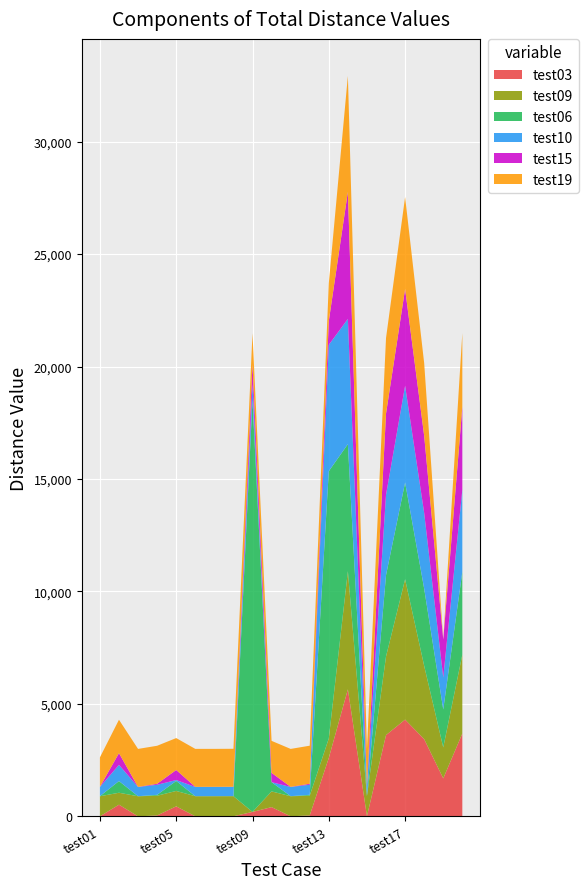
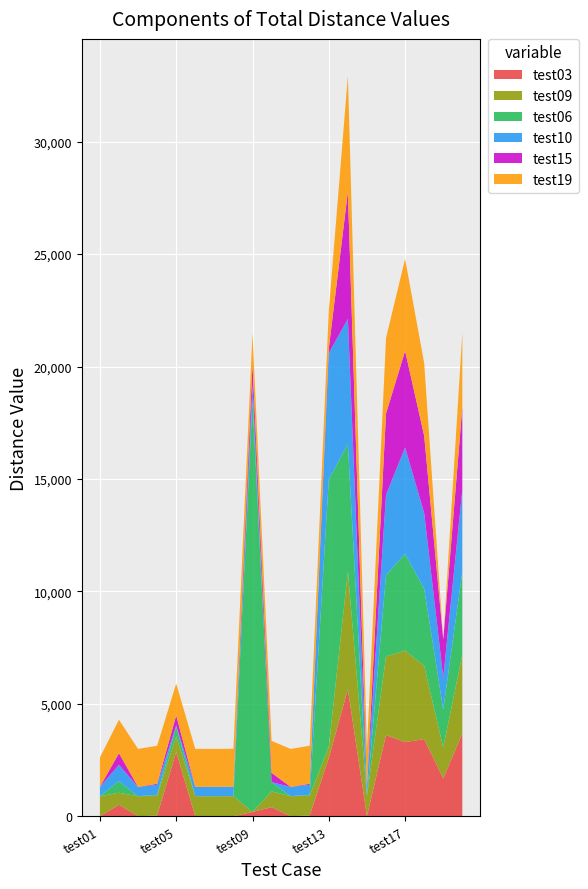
  {
    "test03": {
      "test01": "0",
-     "test05": "400",
+     "test05": "2,900",
      "test13": "2,600",
-     "test17": "4,300"
+     "test17": "3,300"
    },
    "test09": {
      "test05": "700",
-     "test13": "900",
-     "test17": "6,200"
+     "test13": "500",
+     "test17": "4,100"
    },
    "test06": {
      "test09": "18,300",
      "test13": "11,900",
      "test17": "4,300"
    },
    "test10": {
      "test09": "700",
      "test13": "5,600",
-     "test17": "4,300"
+     "test17": "4,700"
    },
    "test15": {
      "test05": "400",
      "test09": "900",
-     "test13": "1,100",
+     "test13": "200",
      "test17": "4,300"
    },
    "test19": {
      "test01": "1,300",
      "test05": "1,400",
      "test09": "1,400",
      "test13": "1,700",
      "test17": "4,100"
    }
  }
